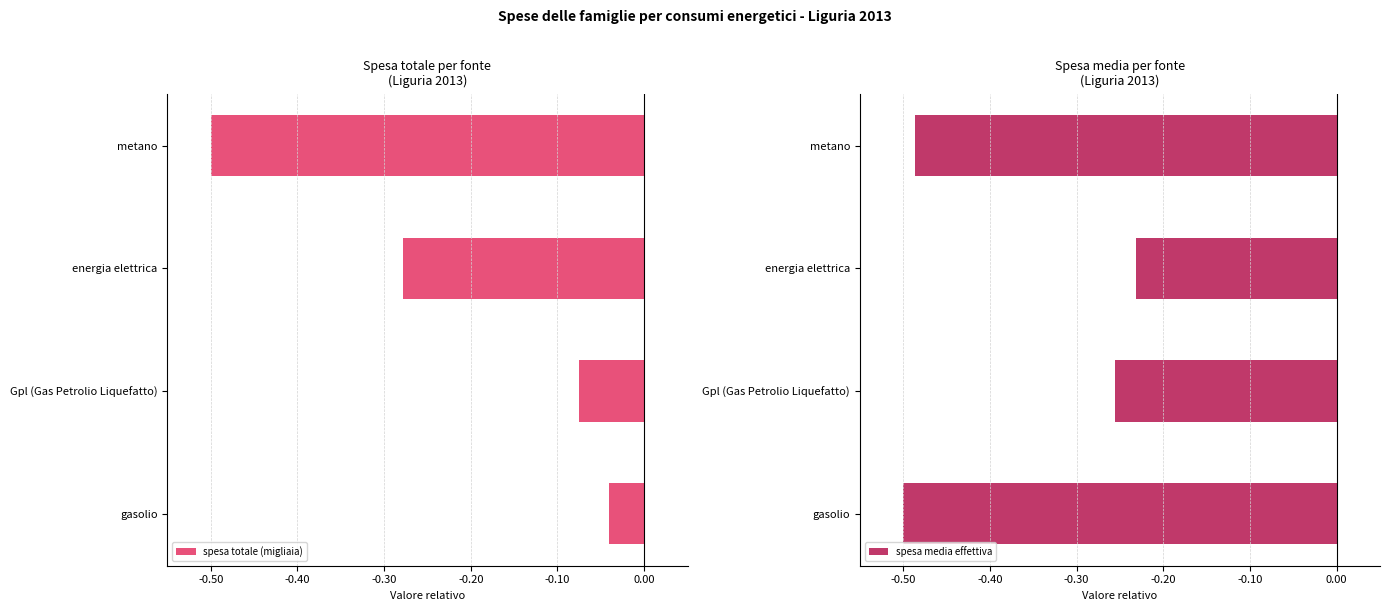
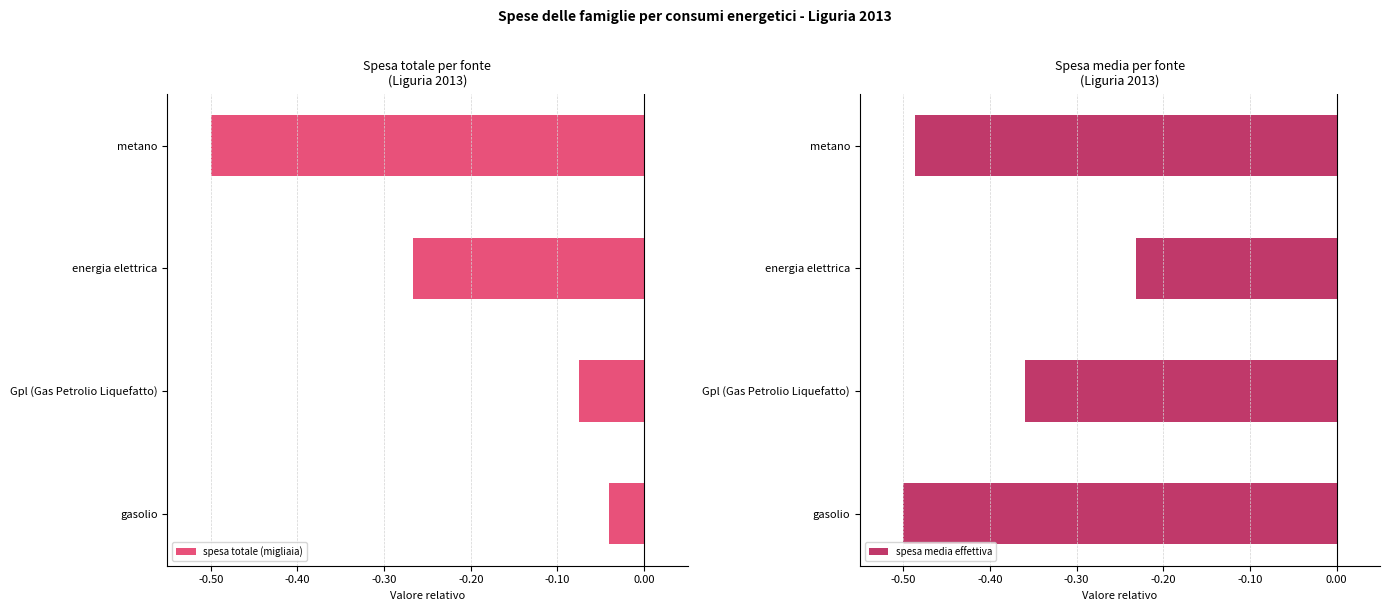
  {
    "Spesa totale per fonte (Liguria 2013)": {
      "metano": -0.50,
-     "energia elettrica": -0.28,
+     "energia elettrica": -0.27,
      "Gpl (Gas Petrolio Liquefatto)": -0.08,
      "gasolio": -0.04
    },
    "Spesa media per fonte (Liguria 2013)": {
      "metano": -0.49,
      "energia elettrica": -0.23,
-     "Gpl (Gas Petrolio Liquefatto)": -0.26,
+     "Gpl (Gas Petrolio Liquefatto)": -0.36,
      "gasolio": -0.50
    }
  }
